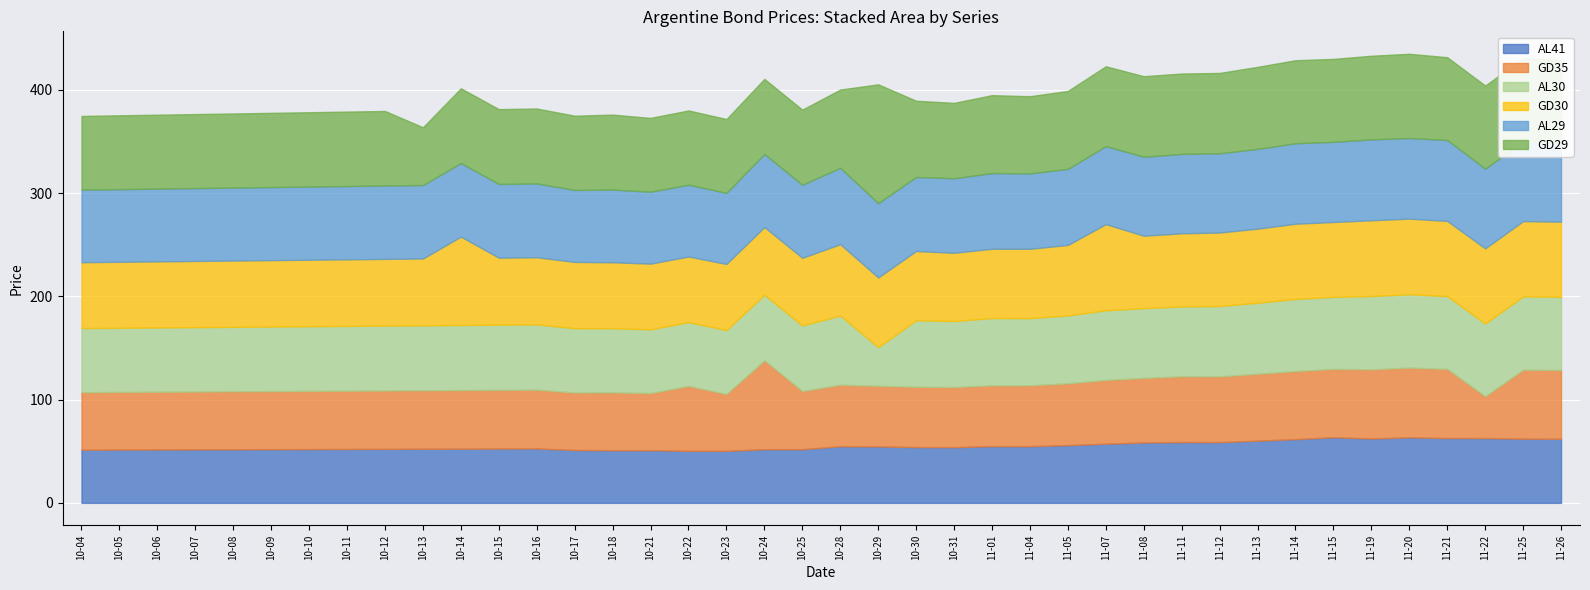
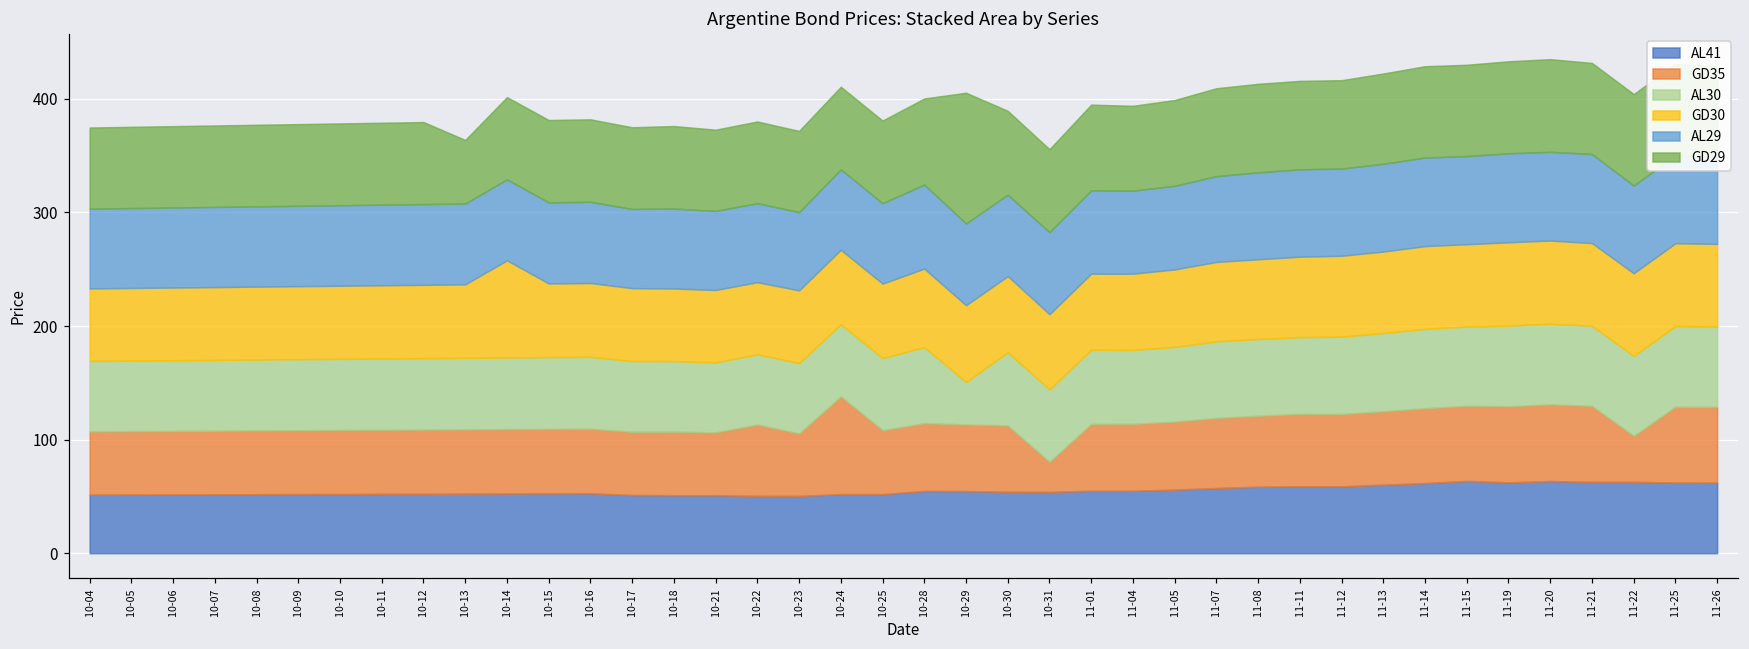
  {
    "GD35": {
      "10-04": 56,
      "10-05": 56,
      "10-06": 56,
      "10-07": 56,
      "10-08": 56,
      "10-09": 56,
      "10-10": 56,
      "10-11": 56,
      "10-12": 57,
      "10-13": 57,
      "10-14": 57,
      "10-15": 57,
      "10-16": 57,
      "10-17": 56,
      "10-18": 56,
      "10-21": 55,
      "10-22": 63,
      "10-23": 55,
      "10-24": 86,
      "10-25": 56,
      "10-28": 60,
      "10-29": 59,
      "10-30": 58,
-     "10-31": 58,
+     "10-31": 26,
      "11-01": 59,
      "11-04": 59,
      "11-05": 60,
      "11-07": 62,
      "11-08": 63,
      "11-11": 64,
      "11-12": 64,
      "11-13": 65,
      "11-14": 66,
      "11-15": 66,
      "11-19": 67,
      "11-20": 68,
      "11-21": 67,
      "11-22": 41,
      "11-25": 67,
      "11-26": 67
    },
    "AL30": {
      "10-04": 62,
      "10-05": 62,
      "10-06": 62,
      "10-07": 62,
      "10-08": 62,
      "10-09": 63,
      "10-10": 63,
      "10-11": 63,
      "10-12": 63,
      "10-13": 63,
      "10-14": 63,
      "10-15": 63,
      "10-16": 63,
      "10-17": 62,
      "10-18": 62,
      "10-21": 62,
      "10-22": 62,
      "10-23": 62,
      "10-24": 64,
      "10-25": 64,
      "10-28": 67,
      "10-29": 37,
      "10-30": 64,
      "10-31": 64,
      "11-01": 65,
      "11-04": 65,
      "11-05": 66,
      "11-07": 67,
      "11-08": 68,
      "11-11": 68,
      "11-12": 68,
      "11-13": 69,
      "11-14": 70,
      "11-15": 70,
      "11-19": 71,
      "11-20": 71,
      "11-21": 71,
      "11-22": 70,
      "11-25": 71,
      "11-26": 71
    },
    "GD30": {
      "10-04": 64,
      "10-05": 64,
      "10-06": 64,
      "10-07": 64,
      "10-08": 64,
      "10-09": 64,
      "10-10": 64,
      "10-11": 65,
      "10-12": 65,
      "10-13": 65,
      "10-14": 86,
      "10-15": 65,
      "10-16": 65,
      "10-17": 64,
      "10-18": 64,
      "10-21": 64,
      "10-22": 64,
      "10-23": 64,
      "10-24": 66,
      "10-25": 66,
      "10-28": 69,
      "10-29": 68,
      "10-30": 67,
      "10-31": 66,
      "11-01": 67,
      "11-04": 67,
      "11-05": 68,
-     "11-07": 83,
+     "11-07": 70,
      "11-08": 70,
      "11-11": 71,
      "11-12": 71,
      "11-13": 72,
      "11-14": 73,
      "11-15": 72,
      "11-19": 73,
      "11-20": 73,
      "11-21": 73,
      "11-22": 73,
      "11-25": 73,
      "11-26": 73
    },
    "GD29": {
      "10-04": 71,
      "10-05": 72,
      "10-06": 72,
      "10-07": 72,
      "10-08": 72,
      "10-09": 72,
      "10-10": 72,
      "10-11": 72,
      "10-12": 72,
      "10-13": 56,
      "10-14": 72,
      "10-15": 73,
      "10-16": 73,
      "10-17": 72,
      "10-18": 73,
      "10-21": 72,
      "10-22": 72,
      "10-23": 72,
      "10-24": 73,
      "10-25": 73,
      "10-28": 76,
      "10-29": 115,
      "10-30": 74,
      "10-31": 73,
      "11-01": 75,
      "11-04": 75,
      "11-05": 76,
      "11-07": 77,
      "11-08": 78,
      "11-11": 78,
      "11-12": 78,
      "11-13": 79,
      "11-14": 80,
      "11-15": 80,
      "11-19": 81,
      "11-20": 82,
      "11-21": 80,
      "11-22": 81
    }
  }
